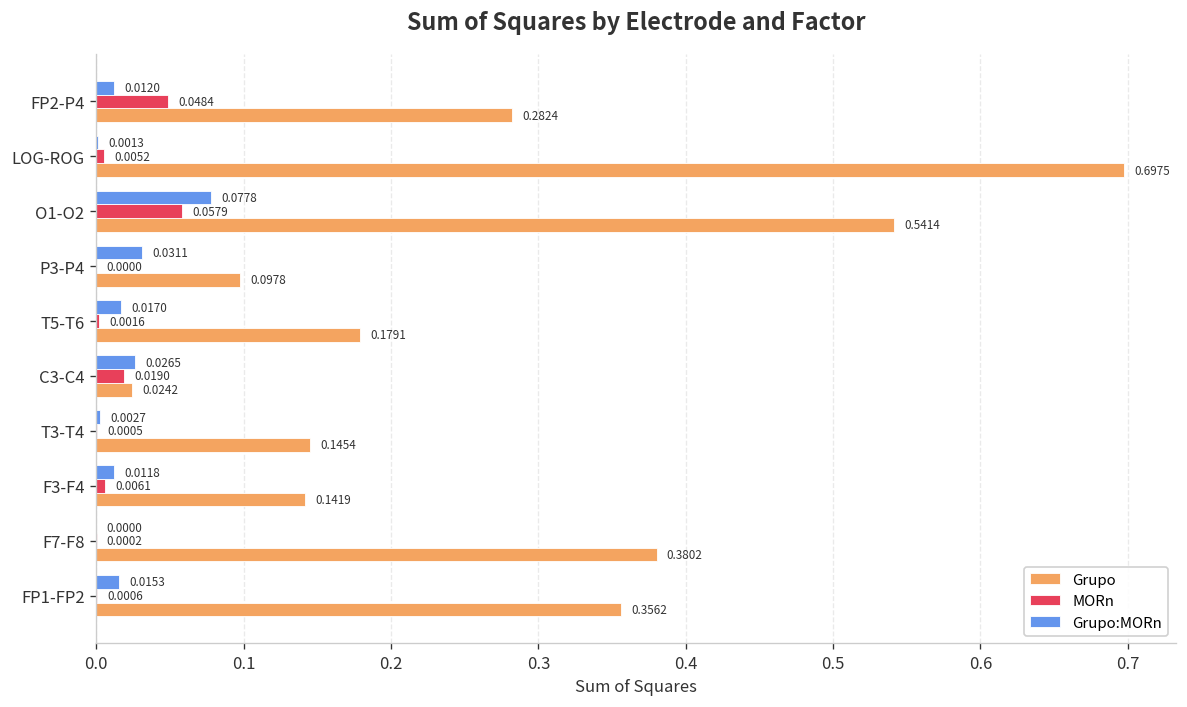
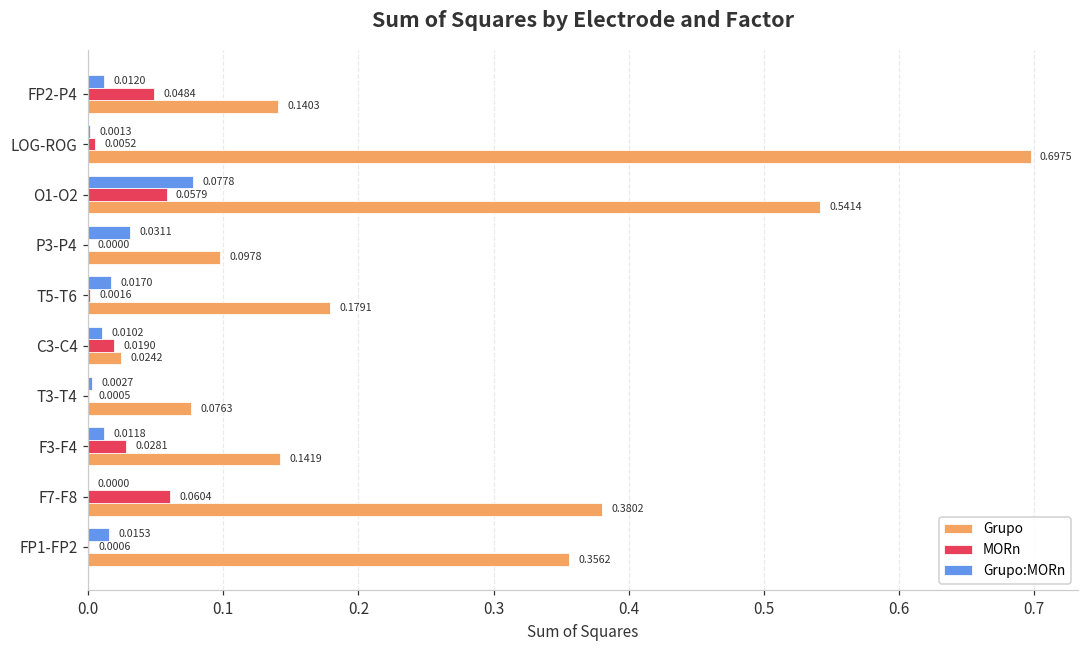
  {
    "Grupo": {
-     "FP2-P4": 0.2824,
+     "FP2-P4": 0.1403,
      "LOG-ROG": 0.6975,
      "O1-O2": 0.5414,
      "P3-P4": 0.0978,
      "T5-T6": 0.1791,
      "C3-C4": 0.0242,
-     "T3-T4": 0.1454,
+     "T3-T4": 0.0763,
      "F3-F4": 0.1419,
      "F7-F8": 0.3802,
      "FP1-FP2": 0.3562
    },
    "MORn": {
      "FP2-P4": 0.0484,
      "LOG-ROG": 0.0052,
      "O1-O2": 0.0579,
      "P3-P4": 0.0000,
      "T5-T6": 0.0016,
      "C3-C4": 0.0190,
      "T3-T4": 0.0005,
-     "F3-F4": 0.0061,
-     "F7-F8": 0.0002,
+     "F3-F4": 0.0281,
+     "F7-F8": 0.0604,
      "FP1-FP2": 0.0006
    },
    "Grupo:MORn": {
      "FP2-P4": 0.0120,
      "LOG-ROG": 0.0013,
      "O1-O2": 0.0778,
      "P3-P4": 0.0311,
      "T5-T6": 0.0170,
-     "C3-C4": 0.0265,
+     "C3-C4": 0.0102,
      "T3-T4": 0.0027,
      "F3-F4": 0.0118,
      "F7-F8": 0.0000,
      "FP1-FP2": 0.0153
    }
  }
